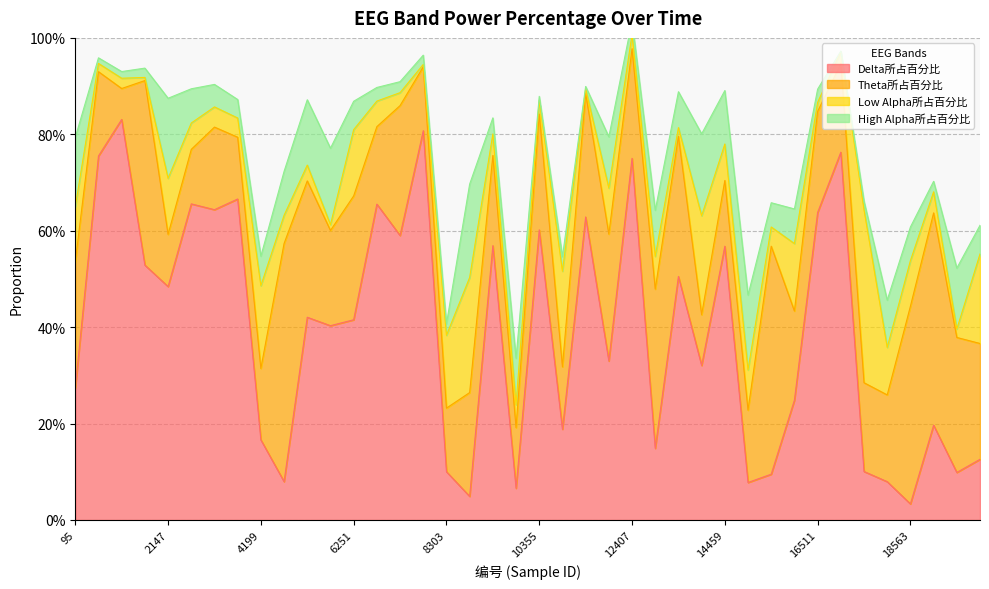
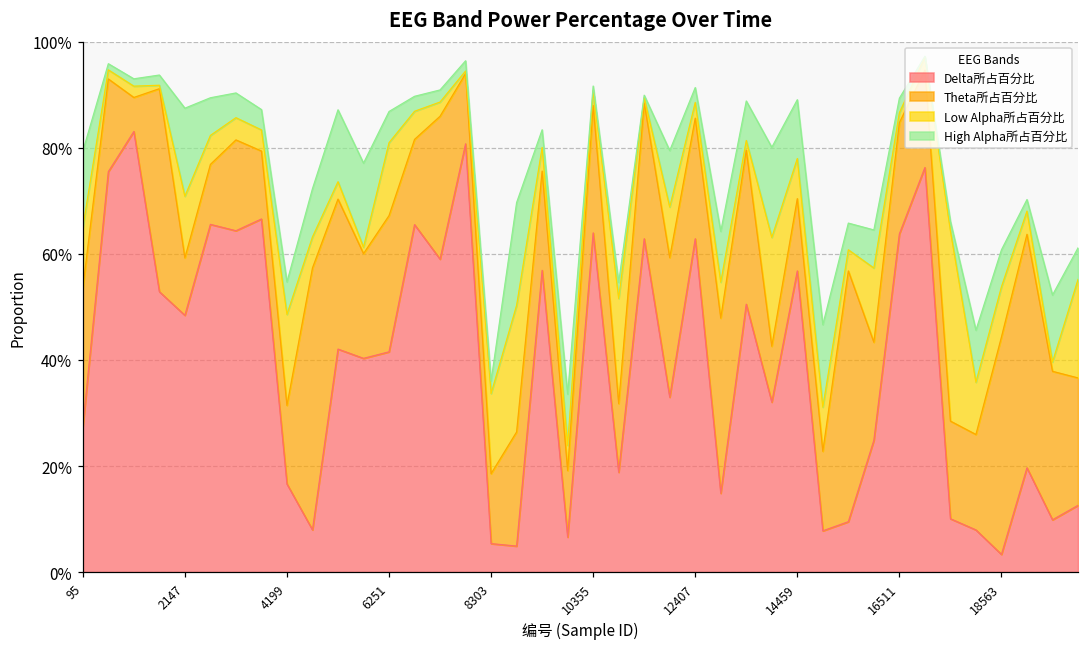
  {
    "Delta所占百分比": {
      "95": "27%",
      "2147": "48%",
      "4199": "17%",
      "6251": "42%",
-     "8303": "10%",
-     "10355": "60%",
-     "12407": "75%",
+     "8303": "5%",
+     "10355": "64%",
+     "12407": "63%",
      "14459": "57%",
      "16511": "64%",
      "18563": "3%"
    },
    "High Alpha所占百分比": {
      "95": "14%",
      "2147": "17%",
      "4199": "6%",
      "6251": "6%",
      "8303": "2%",
      "10355": "1%",
      "14459": "11%",
      "16511": "3%",
      "18563": "7%"
    }
  }
